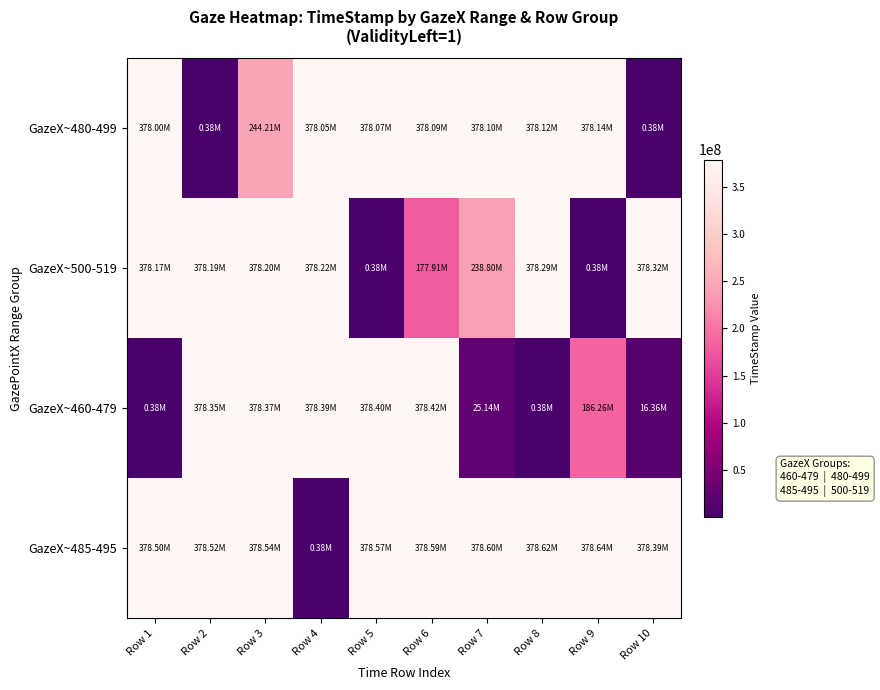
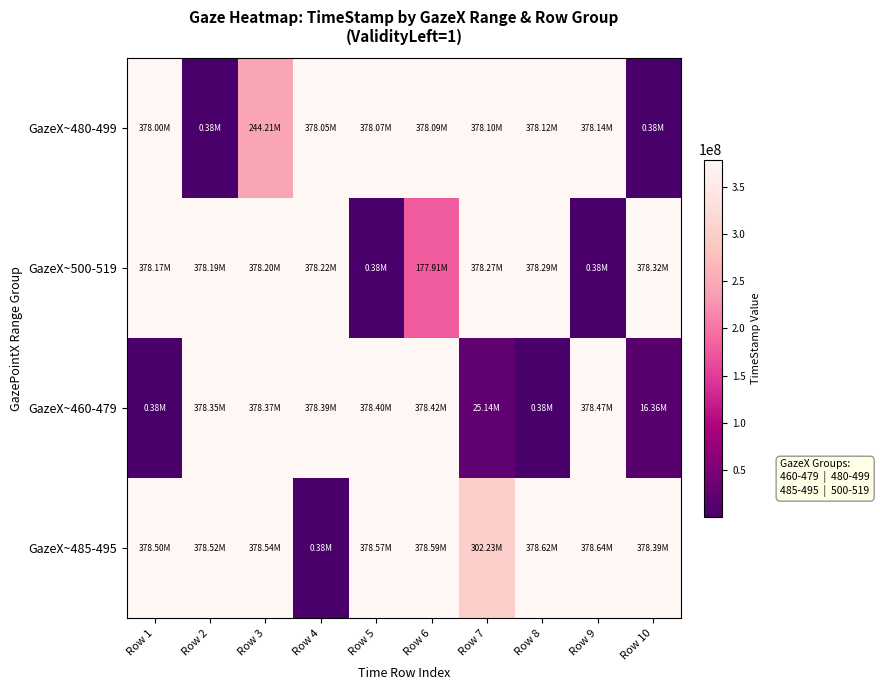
  {
    "GazeX~480-499": {
      "Row 1": "378.00M",
      "Row 2": "0.38M",
      "Row 3": "244.21M",
      "Row 4": "378.05M",
      "Row 5": "378.07M",
      "Row 6": "378.09M",
      "Row 7": "378.10M",
      "Row 8": "378.12M",
      "Row 9": "378.14M",
      "Row 10": "0.38M"
    },
    "GazeX~500-519": {
      "Row 1": "378.17M",
      "Row 2": "378.19M",
      "Row 3": "378.20M",
      "Row 4": "378.22M",
      "Row 5": "0.38M",
      "Row 6": "177.91M",
-     "Row 7": "238.80M",
+     "Row 7": "378.27M",
      "Row 8": "378.29M",
      "Row 9": "0.38M",
      "Row 10": "378.32M"
    },
    "GazeX~460-479": {
      "Row 1": "0.38M",
      "Row 2": "378.35M",
      "Row 3": "378.37M",
      "Row 4": "378.39M",
      "Row 5": "378.40M",
      "Row 6": "378.42M",
      "Row 7": "25.14M",
      "Row 8": "0.38M",
-     "Row 9": "186.26M",
+     "Row 9": "378.47M",
      "Row 10": "16.36M"
    },
    "GazeX~485-495": {
      "Row 1": "378.50M",
      "Row 2": "378.52M",
      "Row 3": "378.54M",
      "Row 4": "0.38M",
      "Row 5": "378.57M",
      "Row 6": "378.59M",
-     "Row 7": "378.60M",
+     "Row 7": "302.23M",
      "Row 8": "378.62M",
      "Row 9": "378.64M",
      "Row 10": "378.39M"
    }
  }
